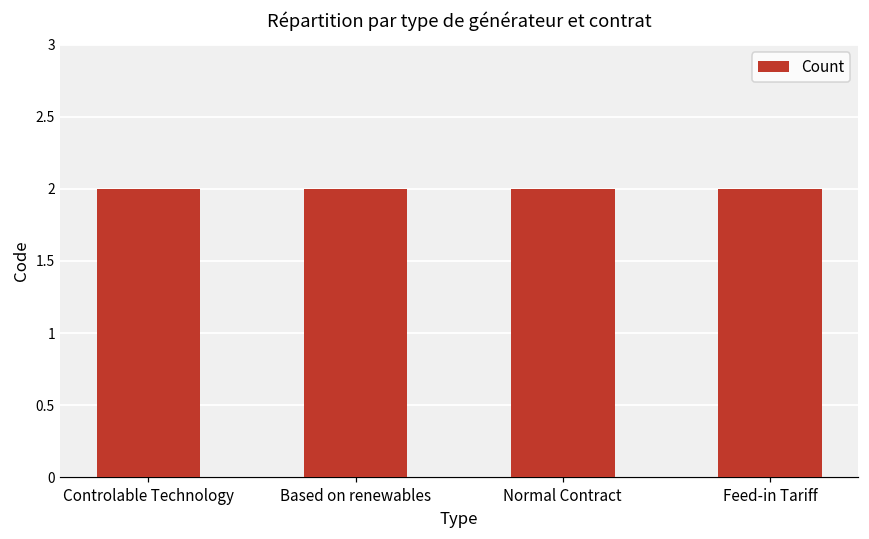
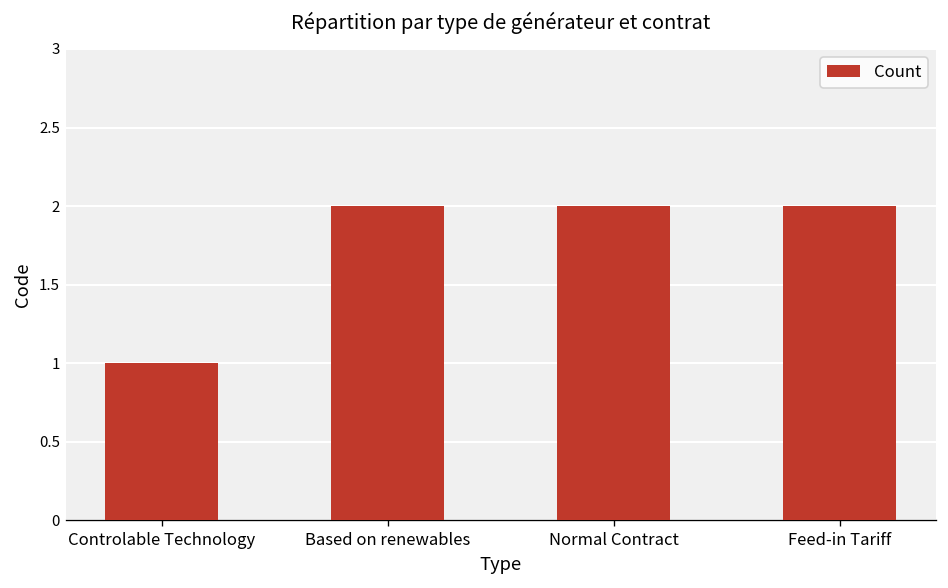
  {
-   "Controlable Technology": 2,
+   "Controlable Technology": 1,
    "Based on renewables": 2,
    "Normal Contract": 2,
    "Feed-in Tariff": 2
  }
